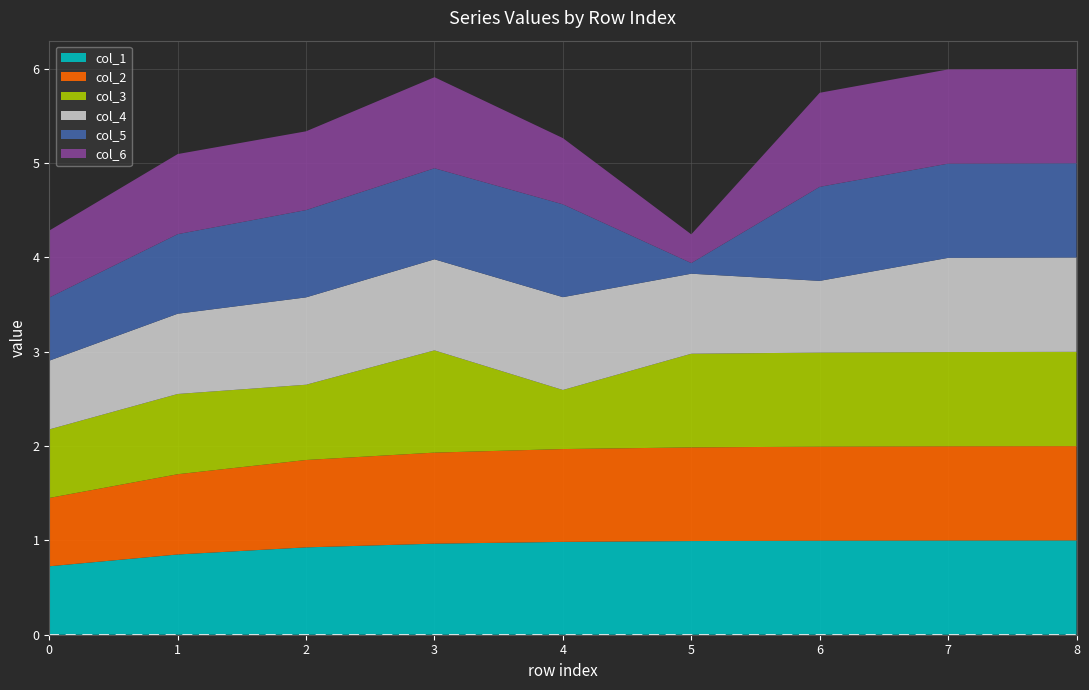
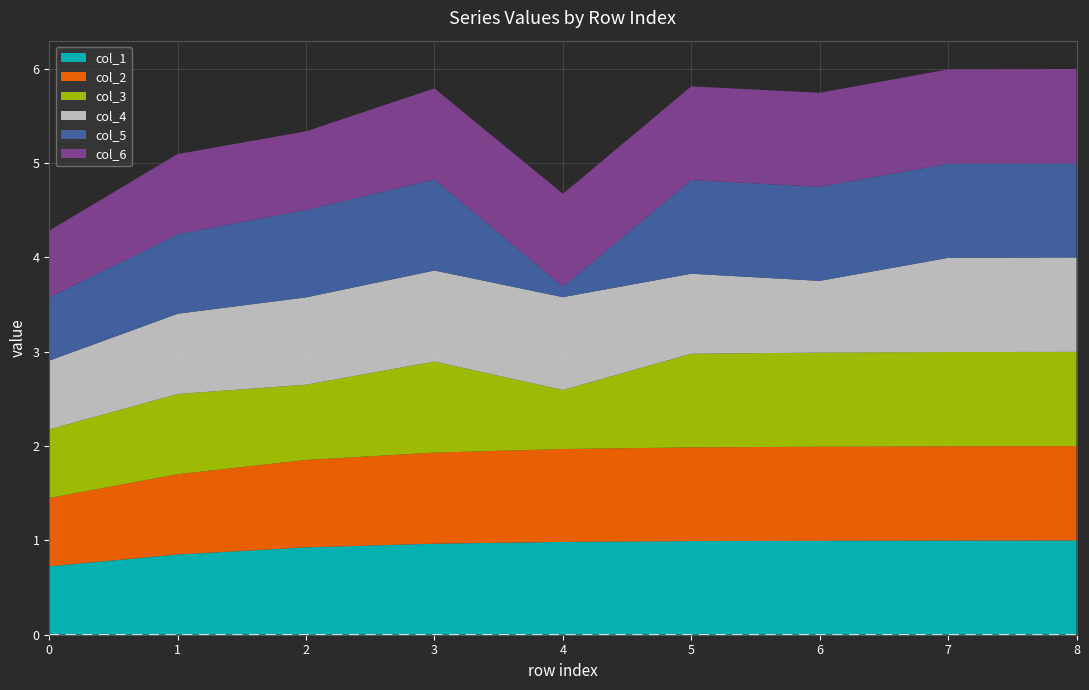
  {
    "col_1": {
      "0": 0.7,
      "1": 0.9,
      "2": 0.9,
      "3": 1.0,
      "4": 1.0,
      "5": 1.0,
      "6": 1.0,
      "7": 1.0,
      "8": 1.0
    },
    "col_2": {
      "0": 0.7,
      "1": 0.9,
      "2": 0.9,
      "3": 1.0,
      "4": 1.0,
      "5": 1.0,
      "6": 1.0,
      "7": 1.0,
      "8": 1.0
    },
    "col_3": {
      "0": 0.7,
      "1": 0.9,
      "2": 0.8,
-     "3": 1.1,
+     "3": 1.0,
      "4": 0.6,
      "5": 1.0,
      "6": 1.0,
      "7": 1.0,
      "8": 1.0
    },
    "col_4": {
      "0": 0.7,
      "1": 0.9,
      "2": 0.9,
      "3": 1.0,
      "4": 1.0,
      "5": 0.8,
      "6": 0.8,
      "7": 1.0,
      "8": 1.0
    },
    "col_5": {
      "0": 0.7,
      "1": 0.8,
      "2": 0.9,
      "3": 1.0,
-     "4": 1.0,
-     "5": 0.1,
+     "4": 0.1,
+     "5": 1.0,
      "6": 1.0,
      "7": 1.0,
      "8": 1.0
    },
    "col_6": {
      "0": 0.7,
      "1": 0.8,
      "2": 0.8,
      "3": 1.0,
-     "4": 0.7,
-     "5": 0.3,
+     "4": 1.0,
+     "5": 1.0,
      "6": 1.0,
      "7": 1.0,
      "8": 1.0
    }
  }
